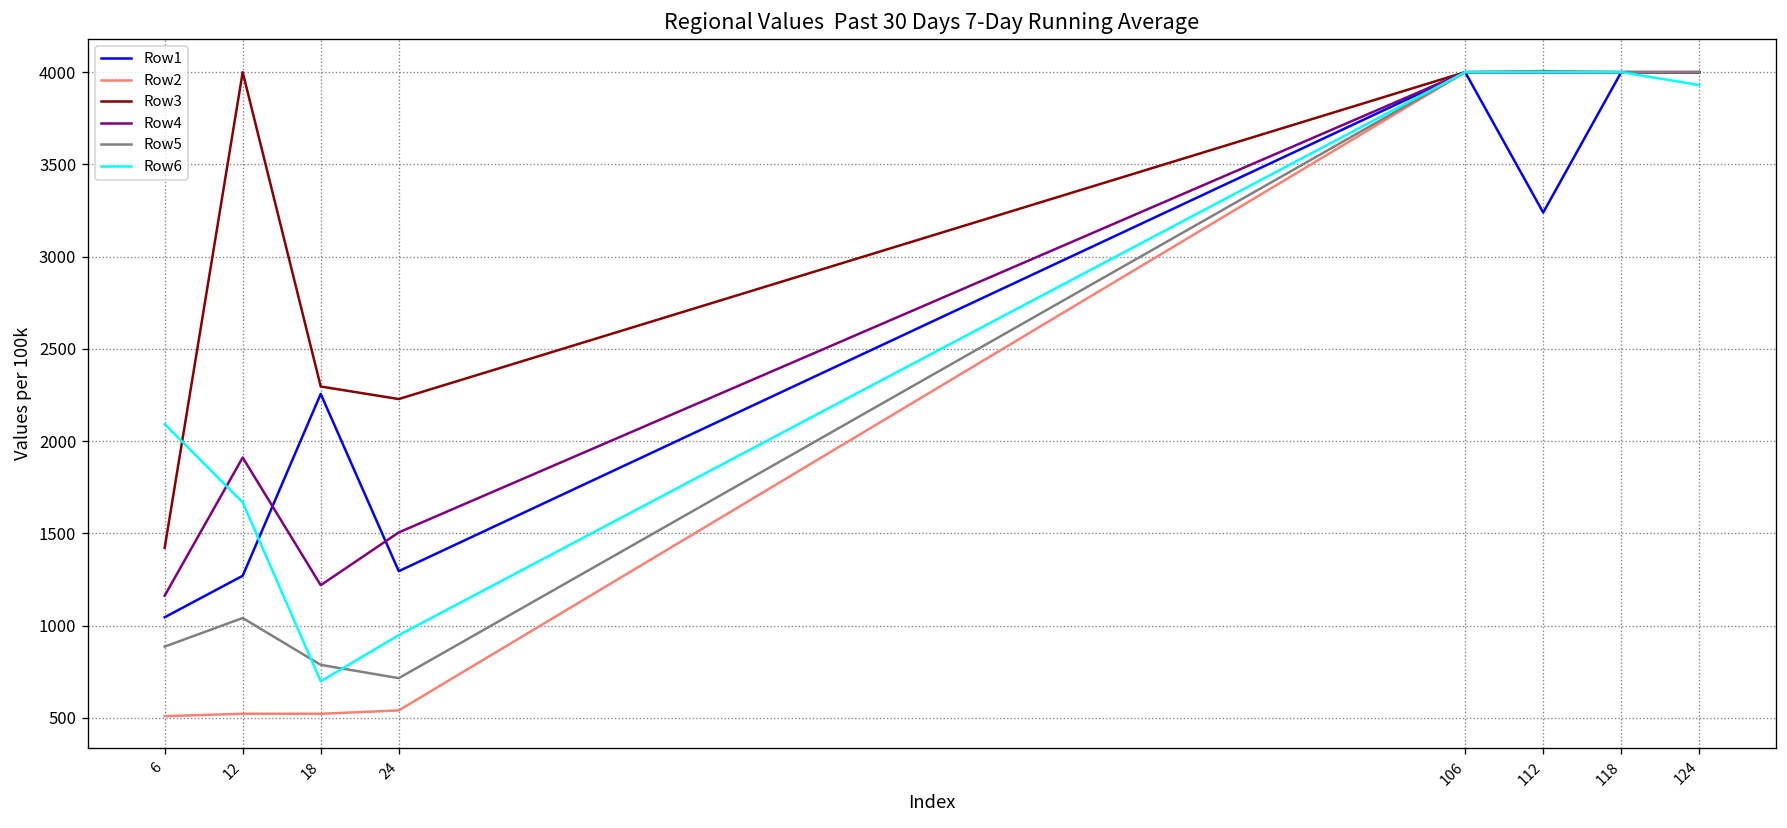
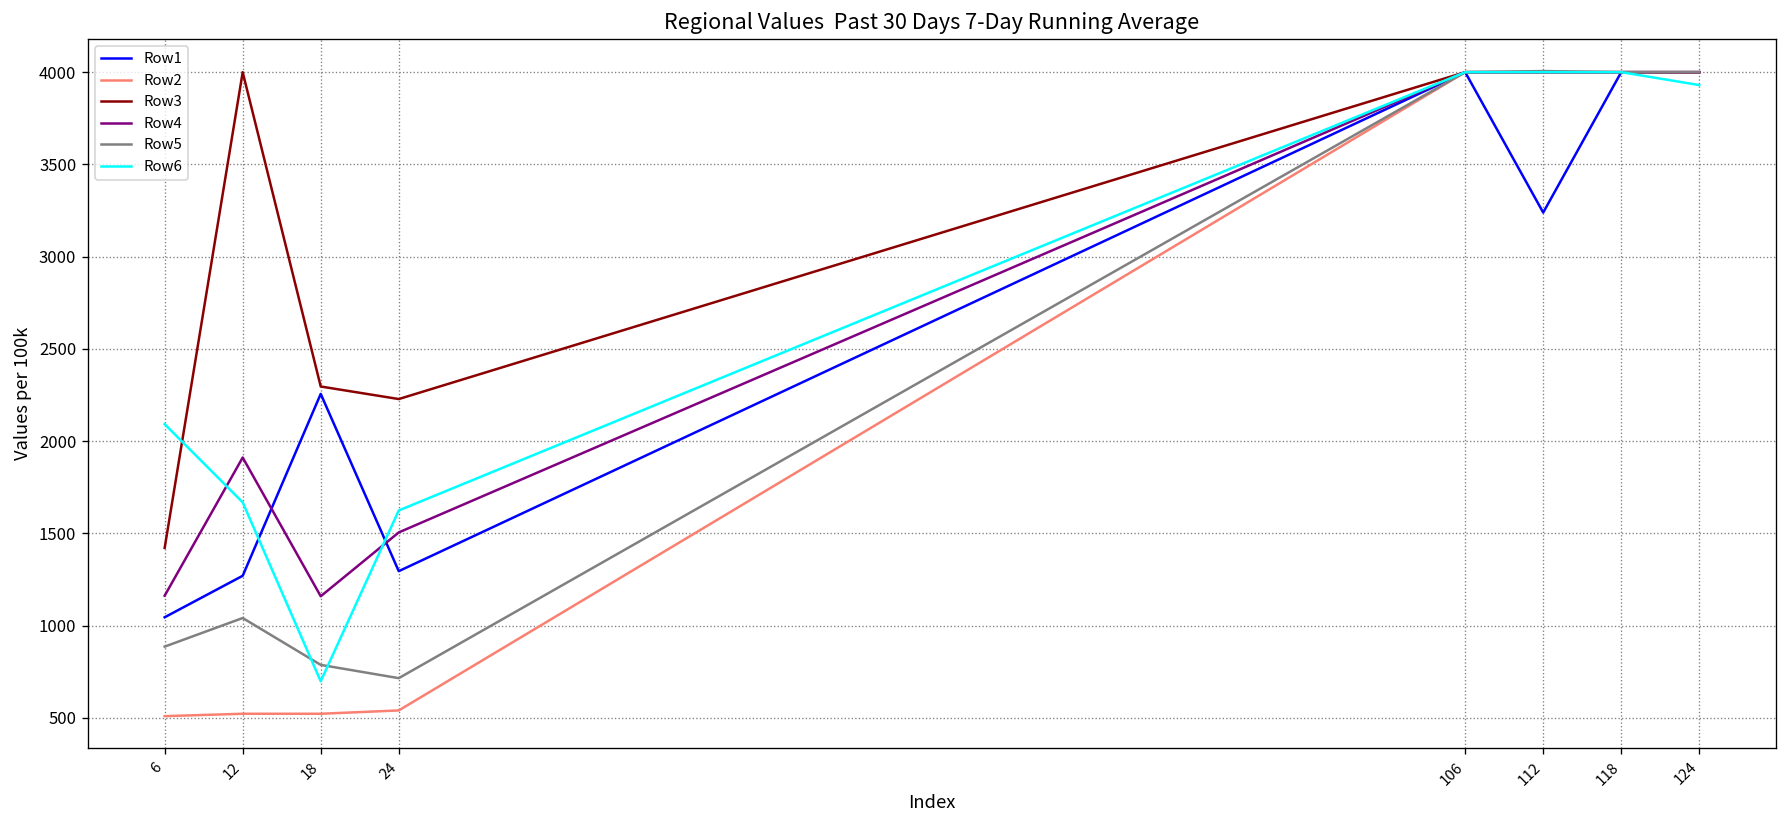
  {
    "Row1": {
      "6": 1050,
      "12": 1270,
      "18": 2260,
      "24": 1300,
      "112": 3240
    },
    "Row2": {
      "6": 510,
      "12": 520,
      "18": 520,
      "24": 540
    },
    "Row3": {
      "6": 1420,
      "12": 4000,
      "18": 2300,
      "24": 2230
    },
    "Row4": {
      "6": 1160,
      "12": 1910,
-     "18": 1220,
+     "18": 1160,
      "24": 1510
    },
    "Row5": {
      "6": 890,
      "12": 1040,
      "18": 790,
      "24": 720
    },
    "Row6": {
      "6": 2090,
      "12": 1670,
      "18": 700,
-     "24": 950,
+     "24": 1620,
      "124": 3930
    }
  }
